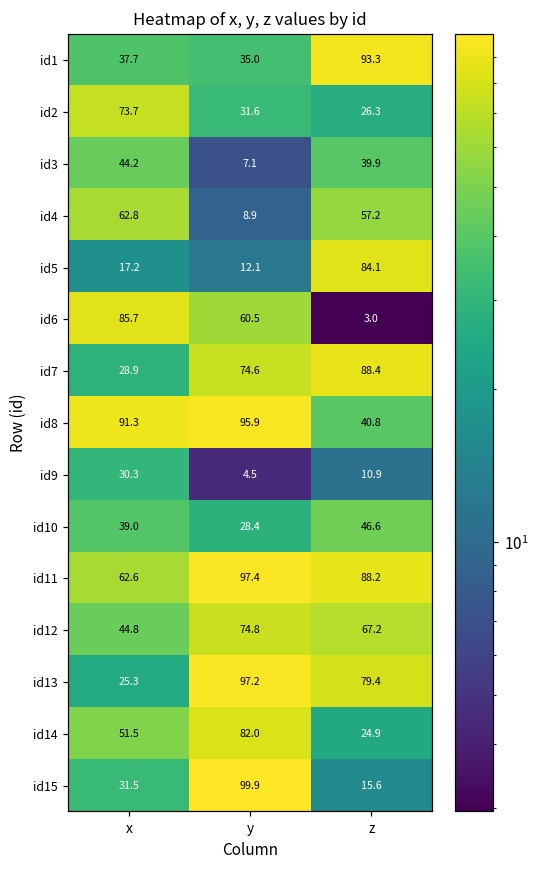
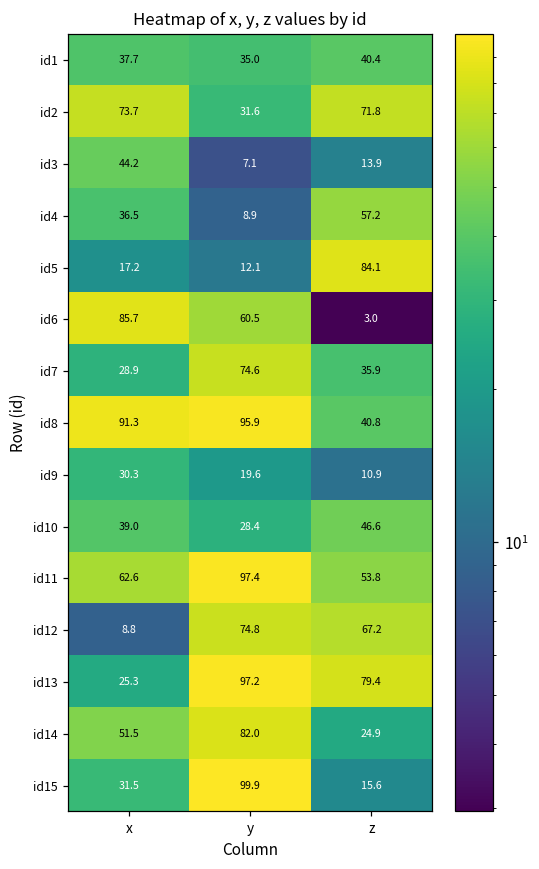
  {
    "id1": {
      "x": 37.7,
      "y": 35.0,
-     "z": 93.3
+     "z": 40.4
    },
    "id2": {
      "x": 73.7,
      "y": 31.6,
-     "z": 26.3
+     "z": 71.8
    },
    "id3": {
      "x": 44.2,
      "y": 7.1,
-     "z": 39.9
+     "z": 13.9
    },
    "id4": {
-     "x": 62.8,
+     "x": 36.5,
      "y": 8.9,
      "z": 57.2
    },
    "id5": {
      "x": 17.2,
      "y": 12.1,
      "z": 84.1
    },
    "id6": {
      "x": 85.7,
      "y": 60.5,
      "z": 3.0
    },
    "id7": {
      "x": 28.9,
      "y": 74.6,
-     "z": 88.4
+     "z": 35.9
    },
    "id8": {
      "x": 91.3,
      "y": 95.9,
      "z": 40.8
    },
    "id9": {
      "x": 30.3,
-     "y": 4.5,
+     "y": 19.6,
      "z": 10.9
    },
    "id10": {
      "x": 39.0,
      "y": 28.4,
      "z": 46.6
    },
    "id11": {
      "x": 62.6,
      "y": 97.4,
-     "z": 88.2
+     "z": 53.8
    },
    "id12": {
-     "x": 44.8,
+     "x": 8.8,
      "y": 74.8,
      "z": 67.2
    },
    "id13": {
      "x": 25.3,
      "y": 97.2,
      "z": 79.4
    },
    "id14": {
      "x": 51.5,
      "y": 82.0,
      "z": 24.9
    },
    "id15": {
      "x": 31.5,
      "y": 99.9,
      "z": 15.6
    }
  }
